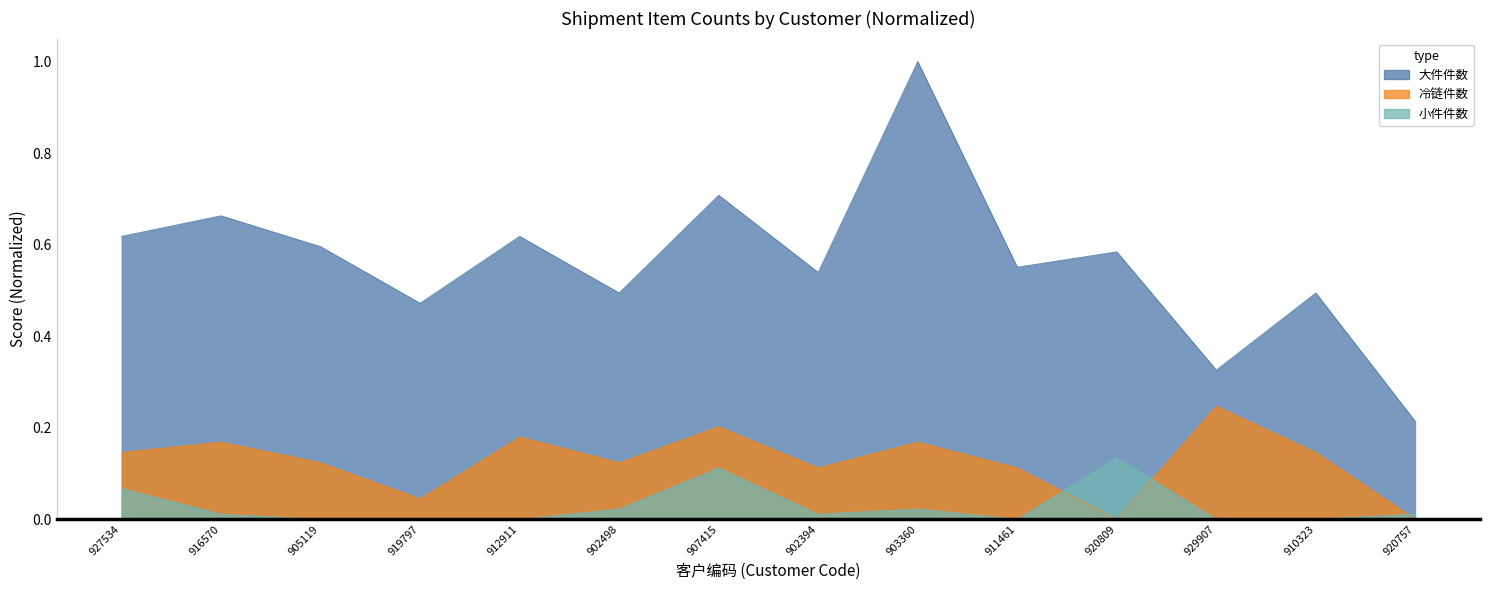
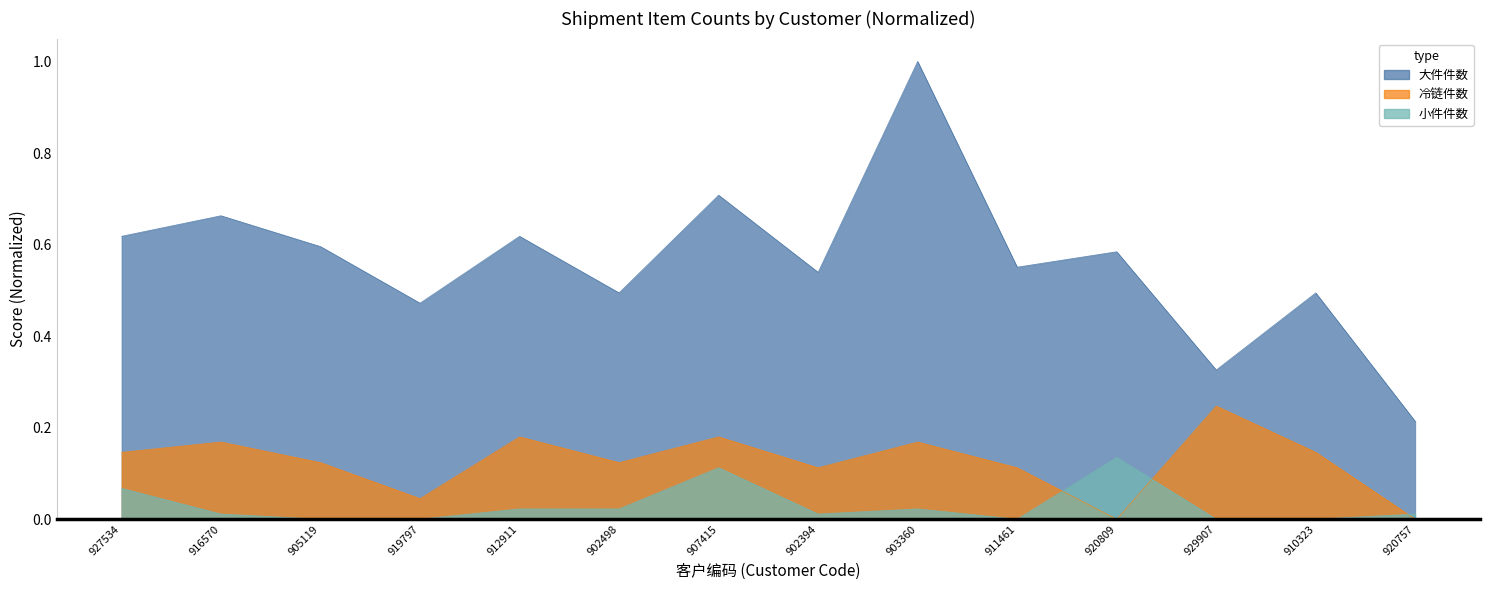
  {
    "大件件数": {
      "927534": 0.62,
      "916570": 0.66,
      "905119": 0.60,
      "919797": 0.47,
      "912911": 0.62,
      "902498": 0.49,
      "907415": 0.71,
      "902394": 0.54,
      "903360": 1.00,
      "911461": 0.55,
      "920809": 0.58,
      "929907": 0.33,
      "910323": 0.49,
      "920757": 0.21
    },
    "冷链件数": {
      "927534": 0.15,
      "916570": 0.17,
      "905119": 0.12,
      "919797": 0.04,
      "912911": 0.18,
      "902498": 0.12,
-     "907415": 0.20,
+     "907415": 0.18,
      "902394": 0.11,
      "903360": 0.17,
      "911461": 0.11,
      "920809": 0.00,
      "929907": 0.25,
      "910323": 0.15,
      "920757": 0.00
    },
    "小件件数": {
      "927534": 0.07,
      "916570": 0.01,
      "905119": 0.00,
      "919797": 0.00,
-     "912911": 0.00,
+     "912911": 0.02,
      "902498": 0.02,
      "907415": 0.11,
      "902394": 0.01,
      "903360": 0.02,
      "911461": 0.00,
      "920809": 0.13,
      "929907": 0.00,
      "910323": 0.00,
      "920757": 0.01
    }
  }
